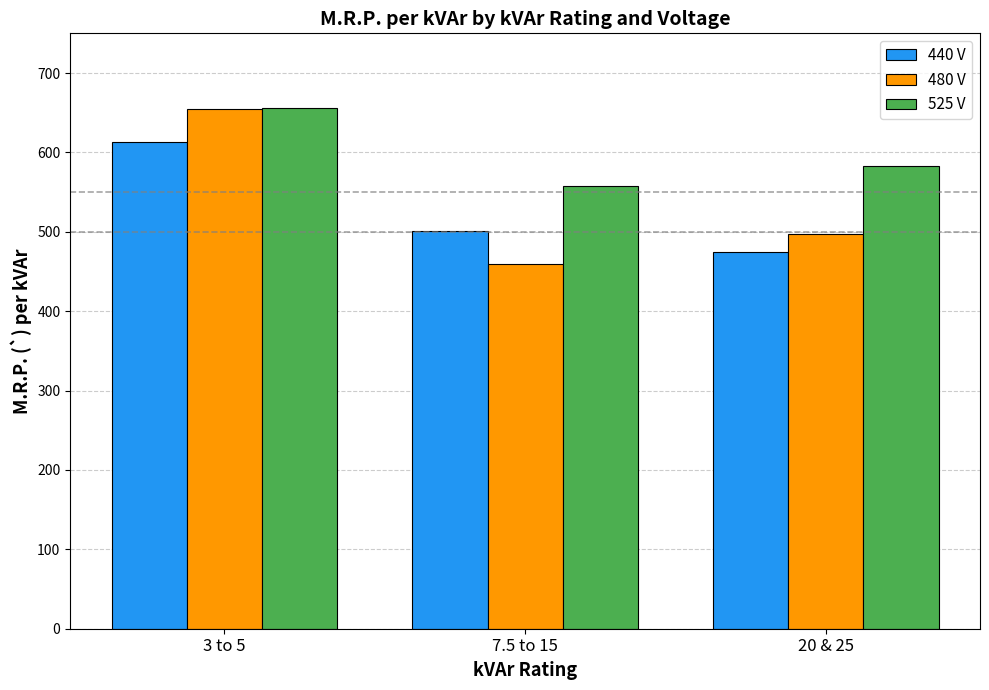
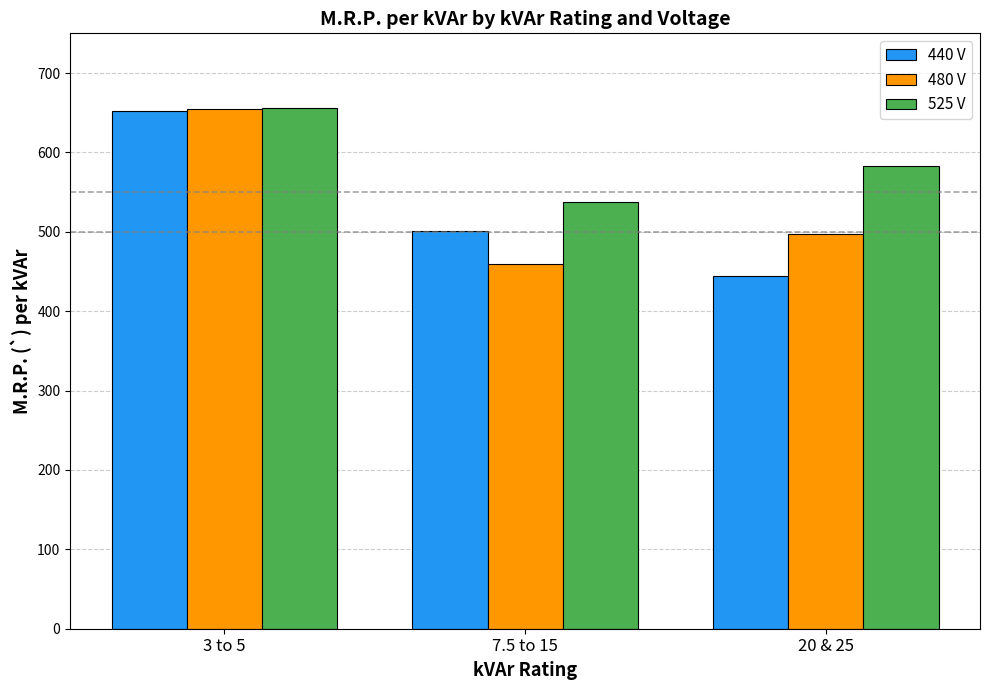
  {
    "440 V": {
-     "3 to 5": 610,
+     "3 to 5": 650,
      "7.5 to 15": 500,
-     "20 & 25": 470
+     "20 & 25": 440
    },
    "480 V": {
      "3 to 5": 660,
      "7.5 to 15": 460,
      "20 & 25": 500
    },
    "525 V": {
      "3 to 5": 660,
-     "7.5 to 15": 560,
+     "7.5 to 15": 540,
      "20 & 25": 580
    }
  }
